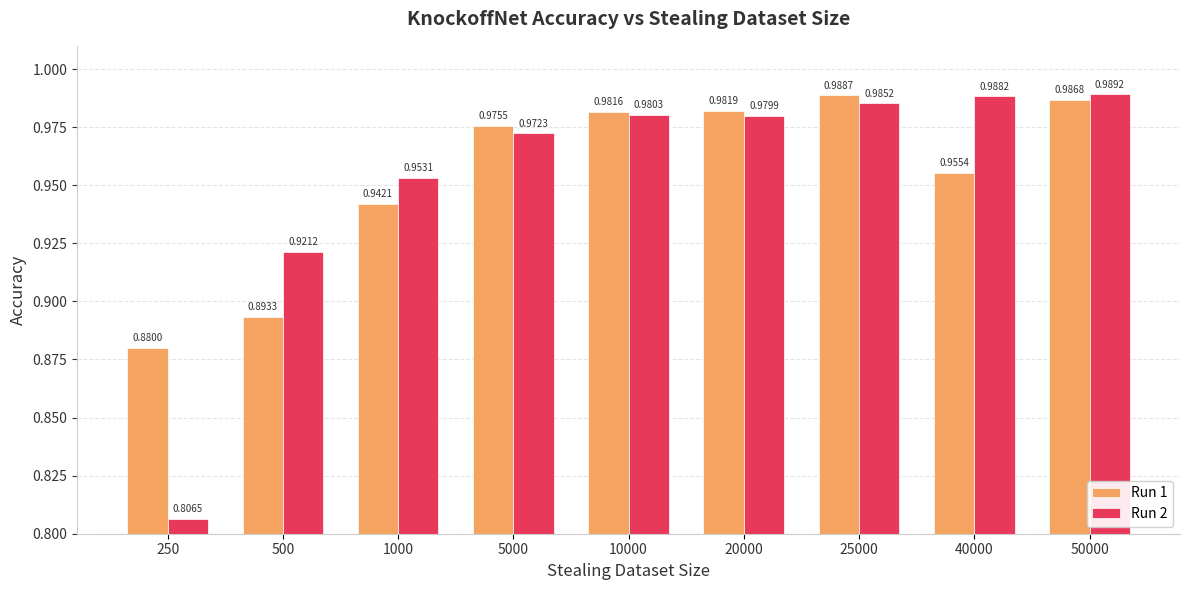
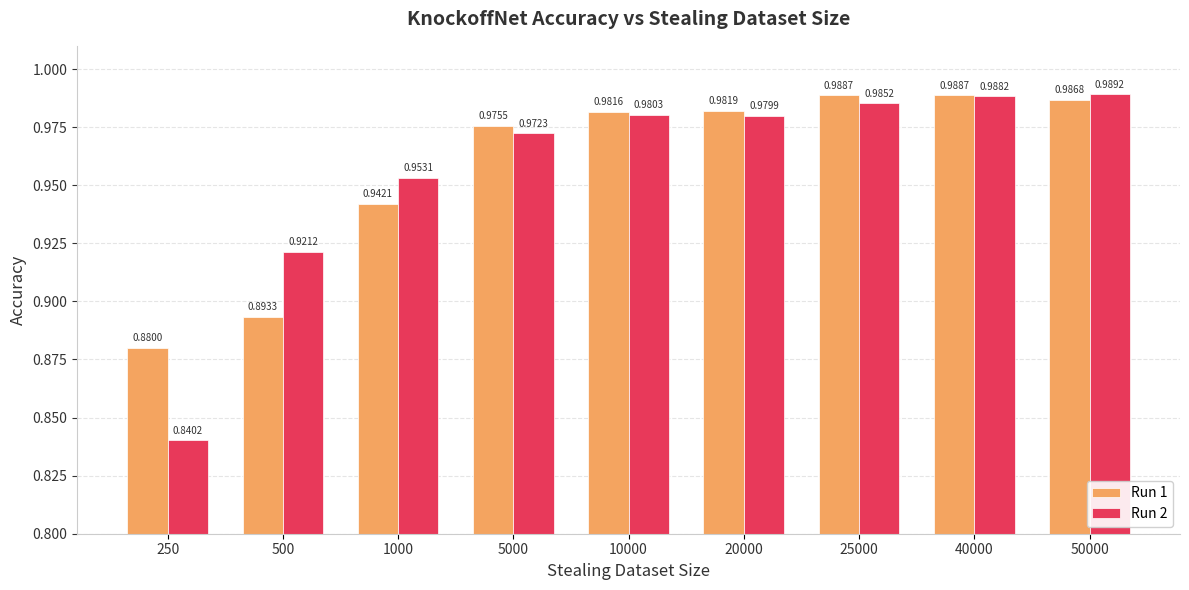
  {
    "Run 1": {
      "250": 0.8800,
      "500": 0.8933,
      "1000": 0.9421,
      "5000": 0.9755,
      "10000": 0.9816,
      "20000": 0.9819,
      "25000": 0.9887,
-     "40000": 0.9554,
+     "40000": 0.9887,
      "50000": 0.9868
    },
    "Run 2": {
-     "250": 0.8065,
+     "250": 0.8402,
      "500": 0.9212,
      "1000": 0.9531,
      "5000": 0.9723,
      "10000": 0.9803,
      "20000": 0.9799,
      "25000": 0.9852,
      "40000": 0.9882,
      "50000": 0.9892
    }
  }
